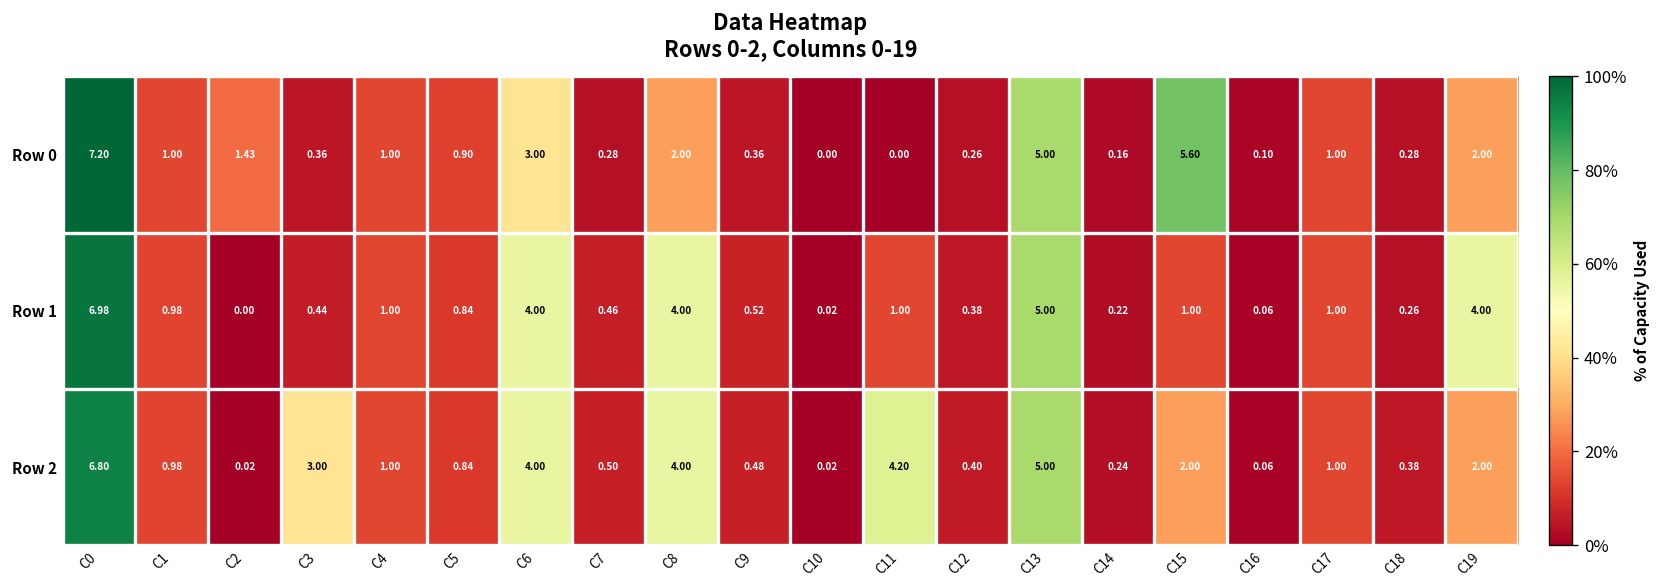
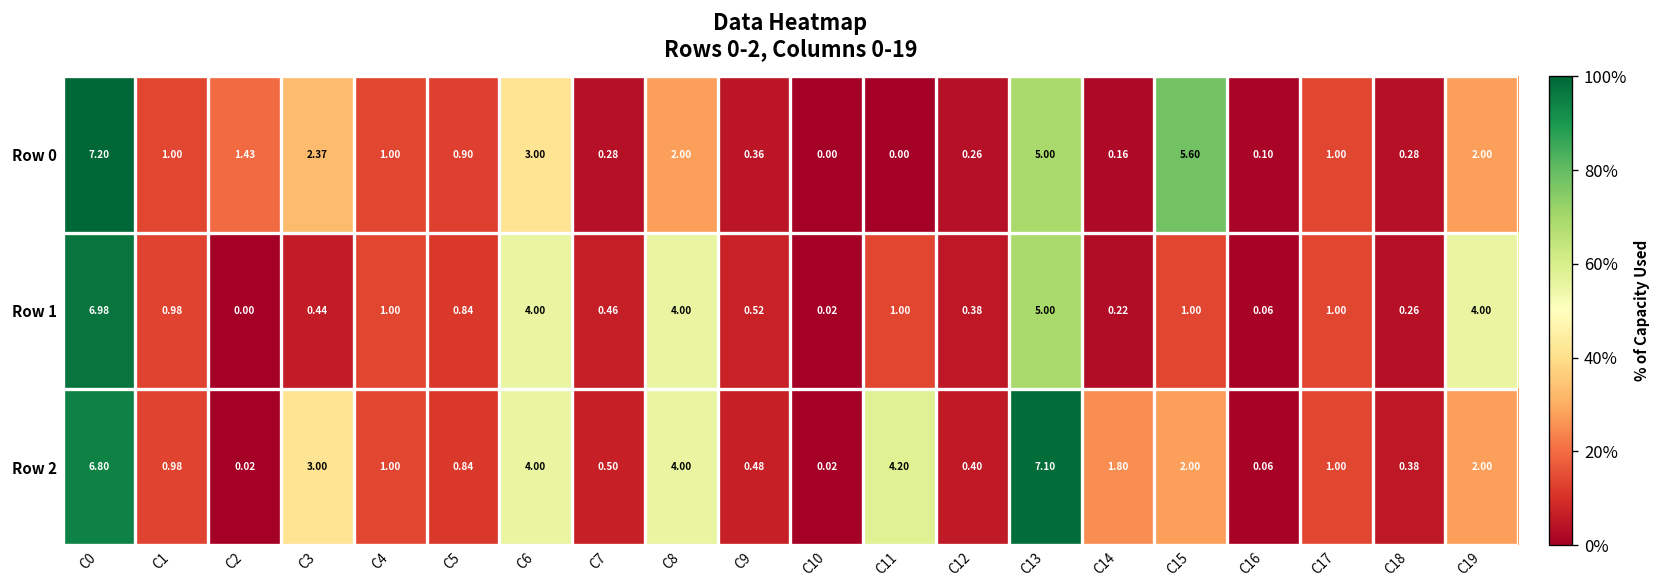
  {
    "Row 0": {
      "C0": 7.20,
      "C1": 1.00,
      "C2": 1.43,
-     "C3": 0.36,
+     "C3": 2.37,
      "C4": 1.00,
      "C5": 0.90,
      "C6": 3.00,
      "C7": 0.28,
      "C8": 2.00,
      "C9": 0.36,
      "C10": 0.00,
      "C11": 0.00,
      "C12": 0.26,
      "C13": 5.00,
      "C14": 0.16,
      "C15": 5.60,
      "C16": 0.10,
      "C17": 1.00,
      "C18": 0.28,
      "C19": 2.00
    },
    "Row 1": {
      "C0": 6.98,
      "C1": 0.98,
      "C2": 0.00,
      "C3": 0.44,
      "C4": 1.00,
      "C5": 0.84,
      "C6": 4.00,
      "C7": 0.46,
      "C8": 4.00,
      "C9": 0.52,
      "C10": 0.02,
      "C11": 1.00,
      "C12": 0.38,
      "C13": 5.00,
      "C14": 0.22,
      "C15": 1.00,
      "C16": 0.06,
      "C17": 1.00,
      "C18": 0.26,
      "C19": 4.00
    },
    "Row 2": {
      "C0": 6.80,
      "C1": 0.98,
      "C2": 0.02,
      "C3": 3.00,
      "C4": 1.00,
      "C5": 0.84,
      "C6": 4.00,
      "C7": 0.50,
      "C8": 4.00,
      "C9": 0.48,
      "C10": 0.02,
      "C11": 4.20,
      "C12": 0.40,
-     "C13": 5.00,
-     "C14": 0.24,
+     "C13": 7.10,
+     "C14": 1.80,
      "C15": 2.00,
      "C16": 0.06,
      "C17": 1.00,
      "C18": 0.38,
      "C19": 2.00
    }
  }
